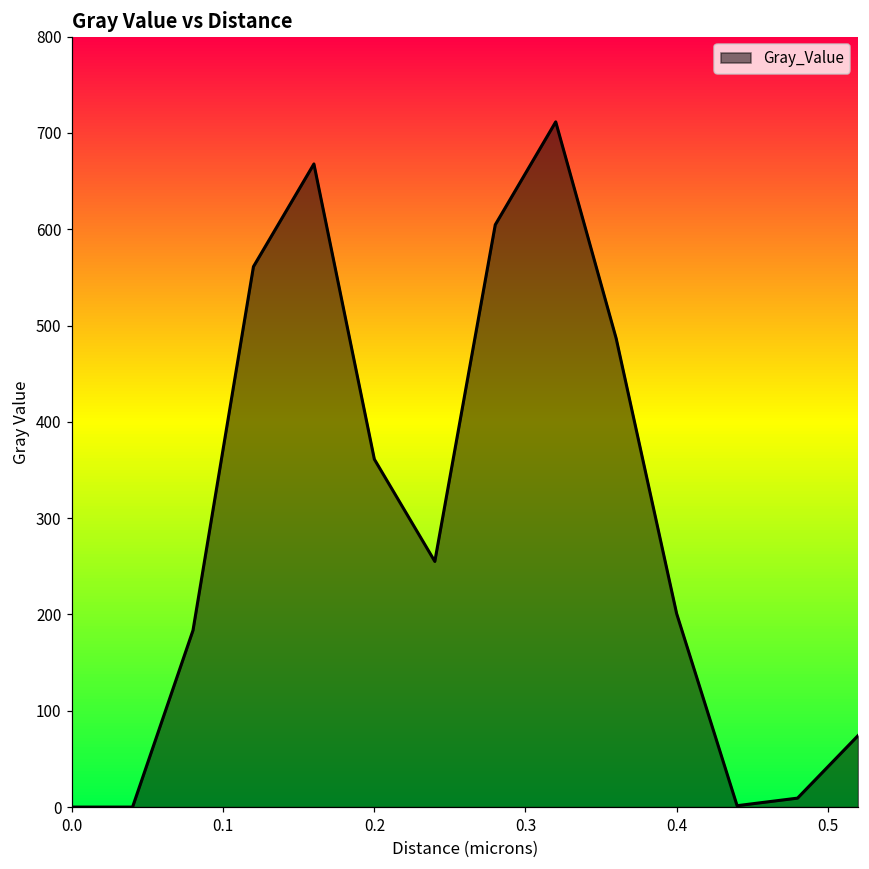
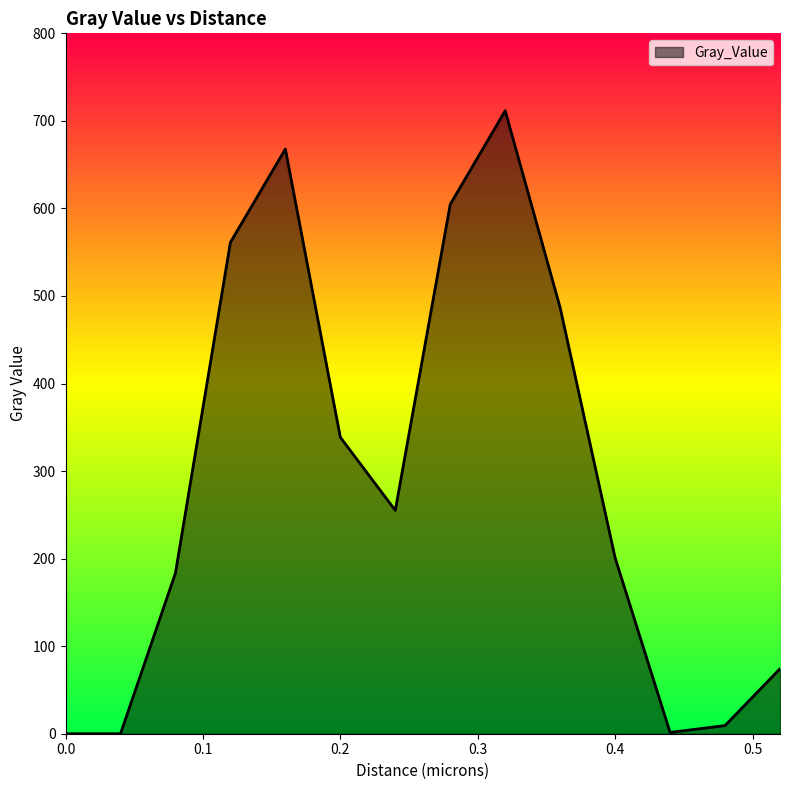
  {
    "0.0": 0,
-   "0.2": 360,
+   "0.2": 340,
    "0.4": 200
  }
